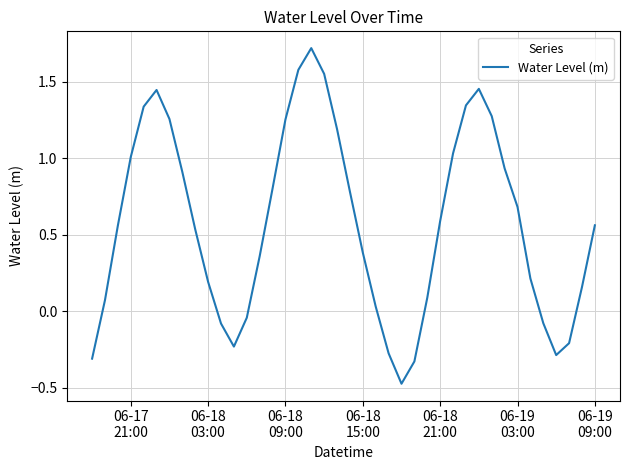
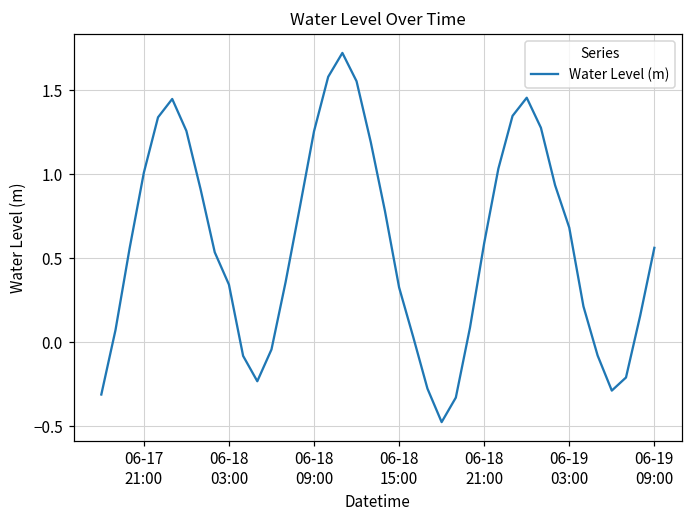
  {
    "06-17 21:00": 1.01,
-   "06-18 03:00": 0.19,
+   "06-18 03:00": 0.34,
    "06-18 09:00": 1.26,
-   "06-18 15:00": 0.38,
+   "06-18 15:00": 0.33,
    "06-18 21:00": 0.59,
    "06-19 03:00": 0.68,
    "06-19 09:00": 0.56
  }
